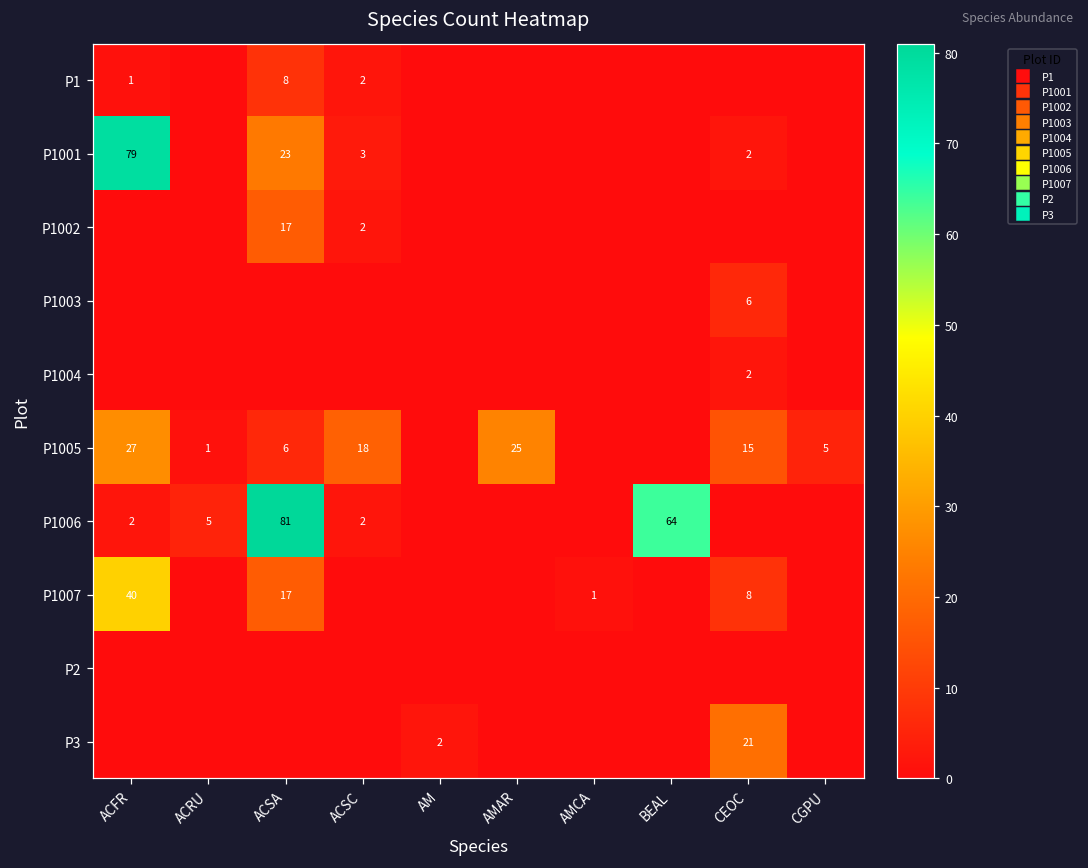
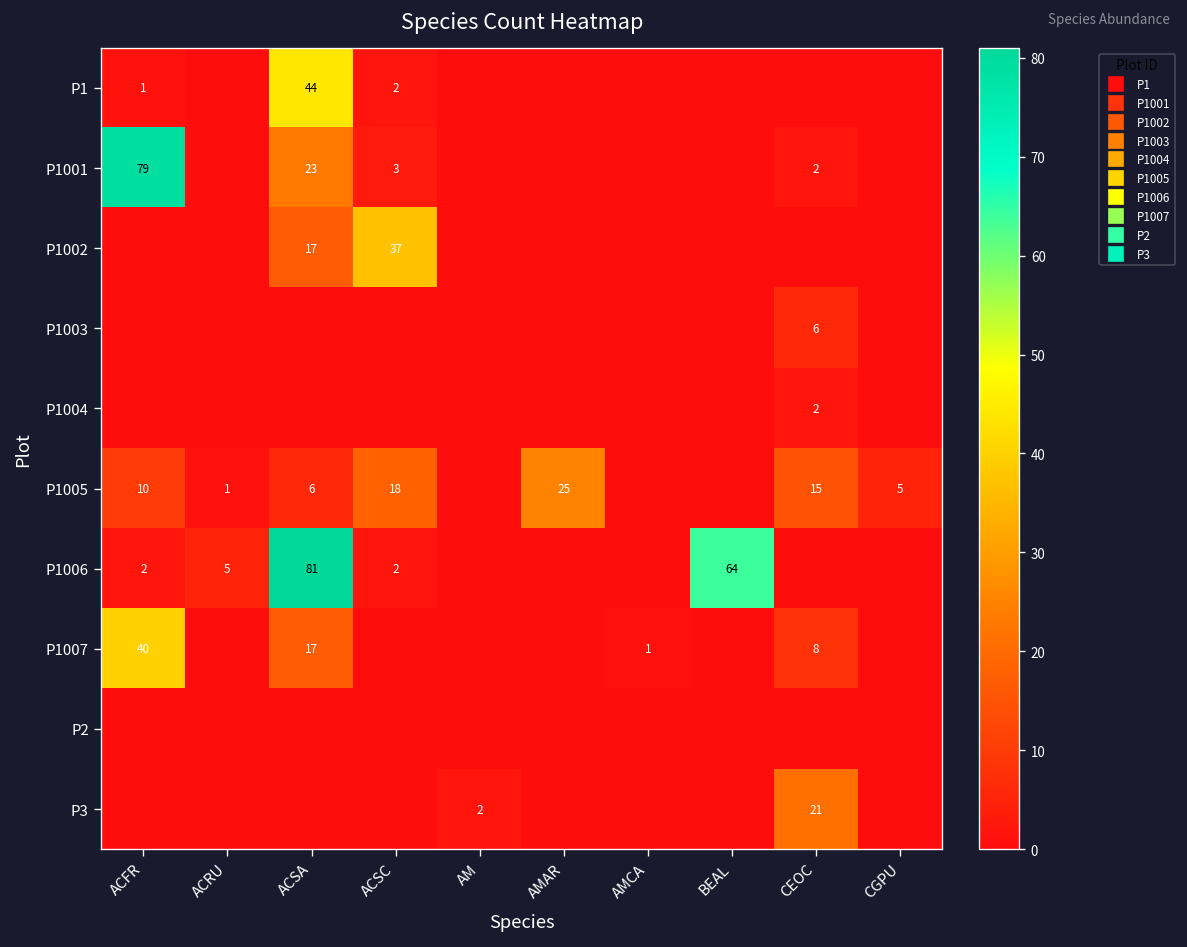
  {
    "P1": {
      "ACFR": 1,
-     "ACSA": 8,
+     "ACSA": 44,
      "ACSC": 2
    },
    "P1001": {
      "ACFR": 79,
      "ACSA": 23,
      "ACSC": 3,
      "CEOC": 2
    },
    "P1002": {
      "ACSA": 17,
-     "ACSC": 2
+     "ACSC": 37
    },
    "P1003": {
      "CEOC": 6
    },
    "P1004": {
      "CEOC": 2
    },
    "P1005": {
-     "ACFR": 27,
+     "ACFR": 10,
      "ACRU": 1,
      "ACSA": 6,
      "ACSC": 18,
      "AMAR": 25,
      "CEOC": 15,
      "CGPU": 5
    },
    "P1006": {
      "ACFR": 2,
      "ACRU": 5,
      "ACSA": 81,
      "ACSC": 2,
      "BEAL": 64
    },
    "P1007": {
      "ACFR": 40,
      "ACSA": 17,
      "AMCA": 1,
      "CEOC": 8
    },
    "P3": {
      "AM": 2,
      "CEOC": 21
    }
  }
